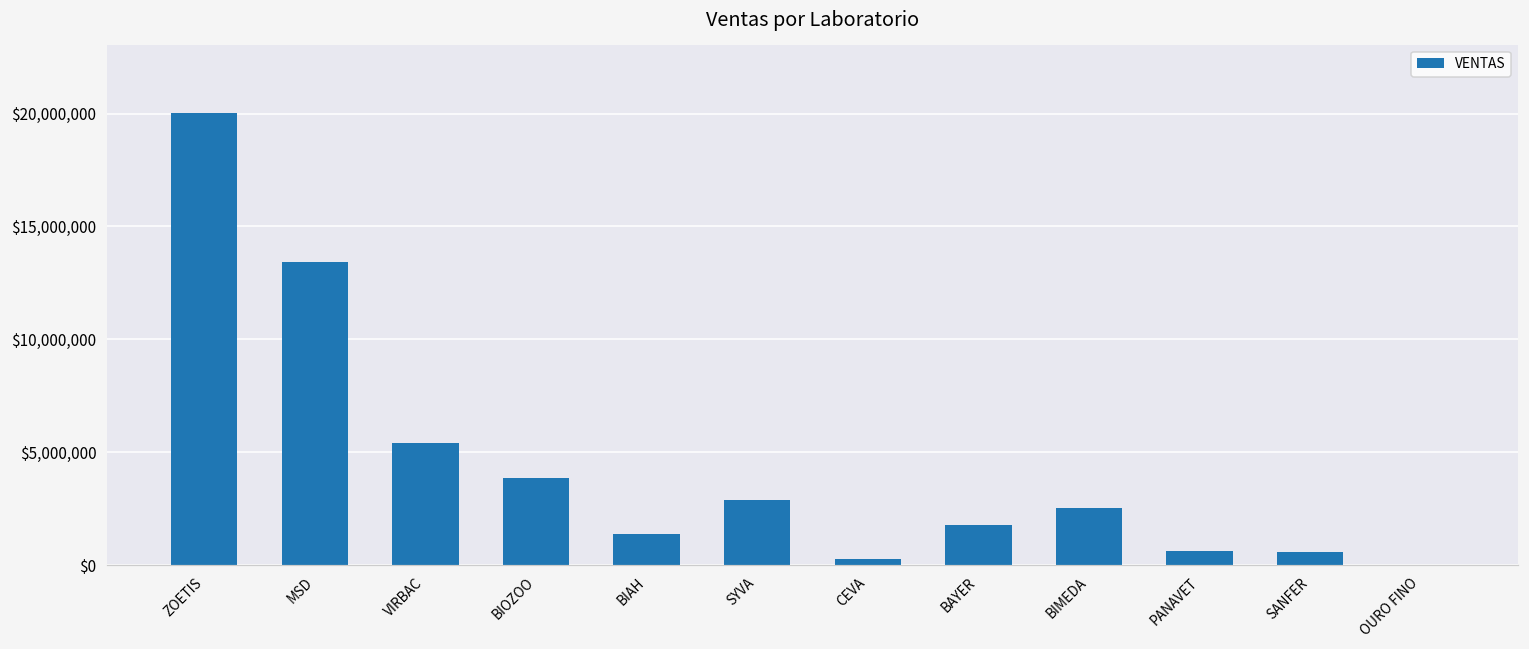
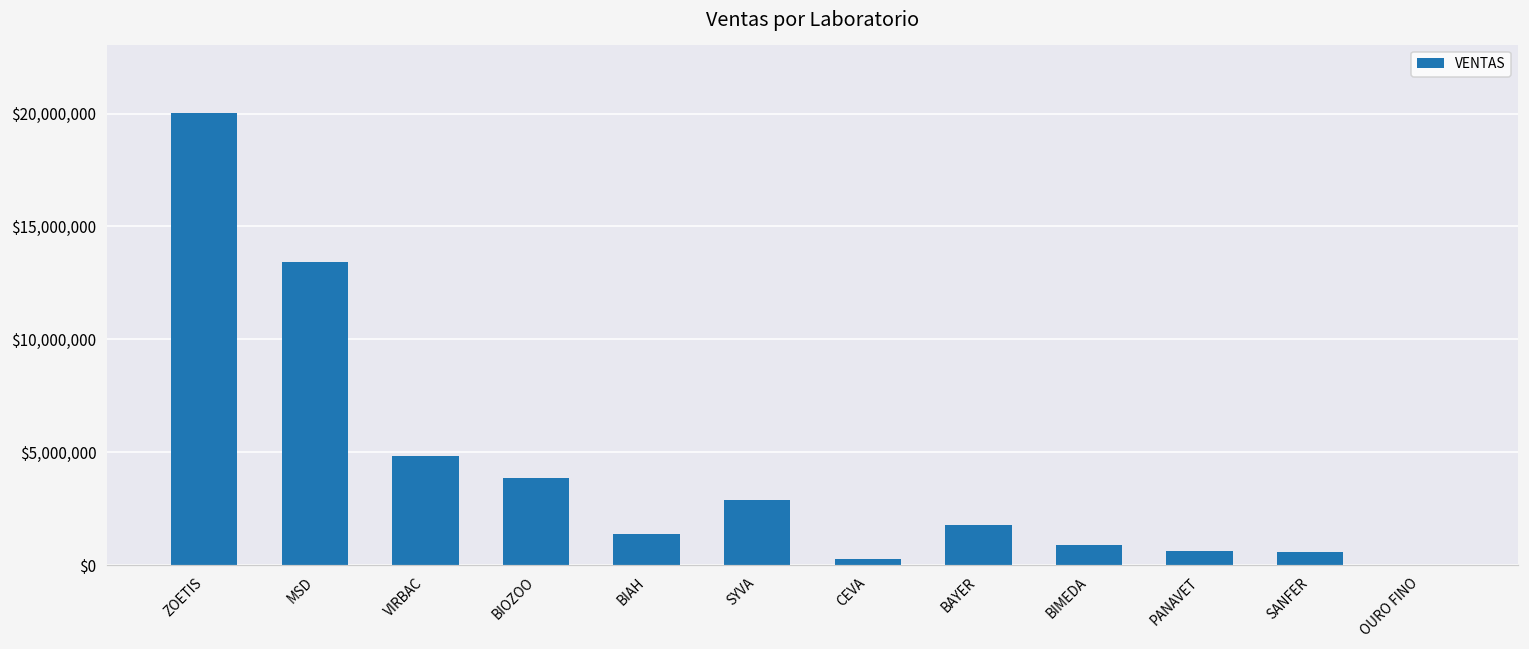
  {
    "ZOETIS": "$20,000,000",
    "MSD": "$13,400,000",
-   "VIRBAC": "$5,400,000",
+   "VIRBAC": "$4,800,000",
    "BIOZOO": "$3,900,000",
    "BIAH": "$1,400,000",
    "SYVA": "$2,900,000",
    "CEVA": "$300,000",
    "BAYER": "$1,800,000",
-   "BIMEDA": "$2,500,000",
+   "BIMEDA": "$900,000",
    "PANAVET": "$600,000",
    "SANFER": "$600,000"
  }
